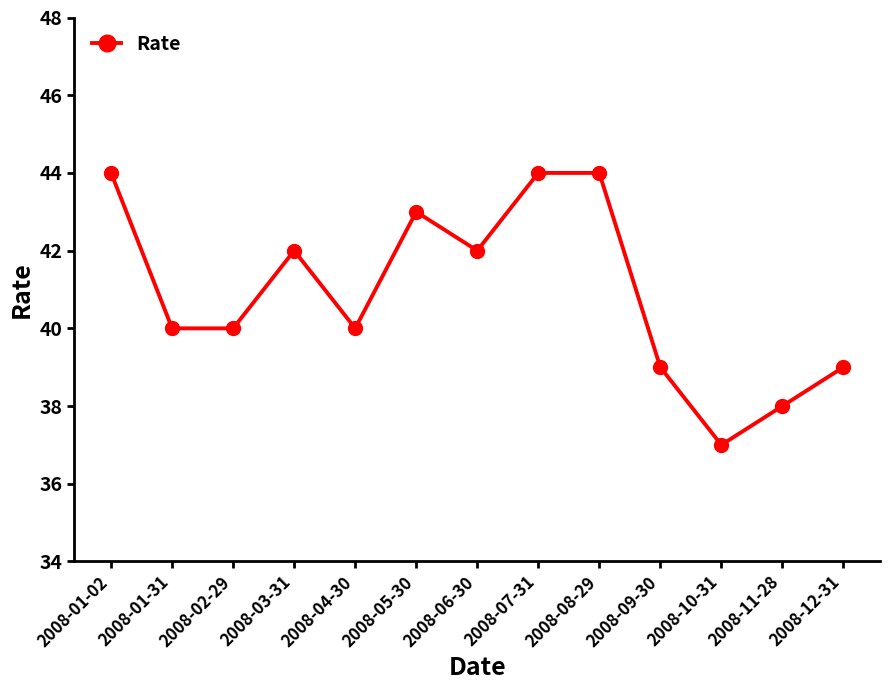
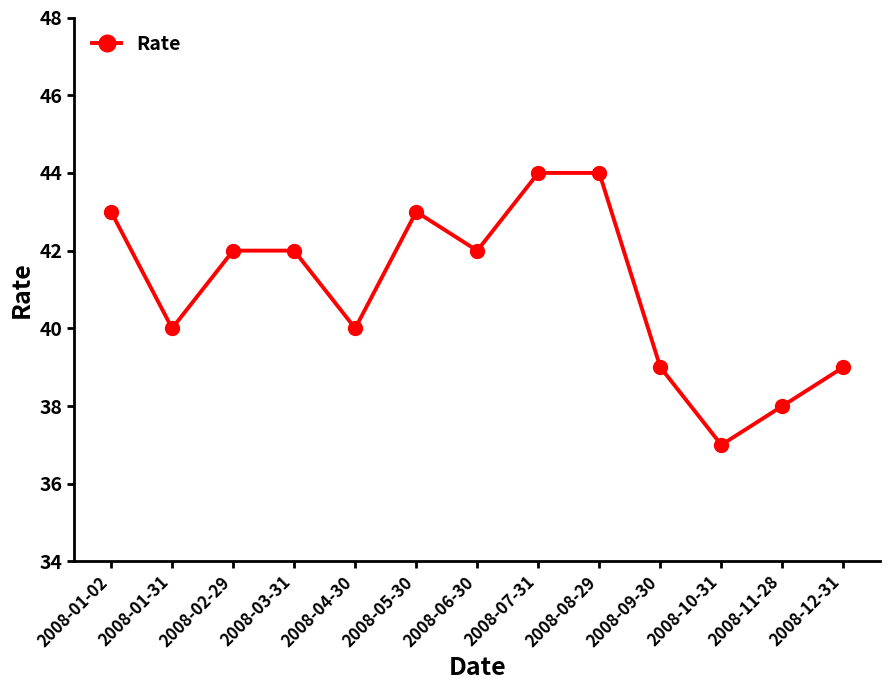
  {
-   "2008-01-02": 44,
+   "2008-01-02": 43,
    "2008-01-31": 40,
-   "2008-02-29": 40,
+   "2008-02-29": 42,
    "2008-03-31": 42,
    "2008-04-30": 40,
    "2008-05-30": 43,
    "2008-06-30": 42,
    "2008-07-31": 44,
    "2008-08-29": 44,
    "2008-09-30": 39,
    "2008-10-31": 37,
    "2008-11-28": 38,
    "2008-12-31": 39
  }
